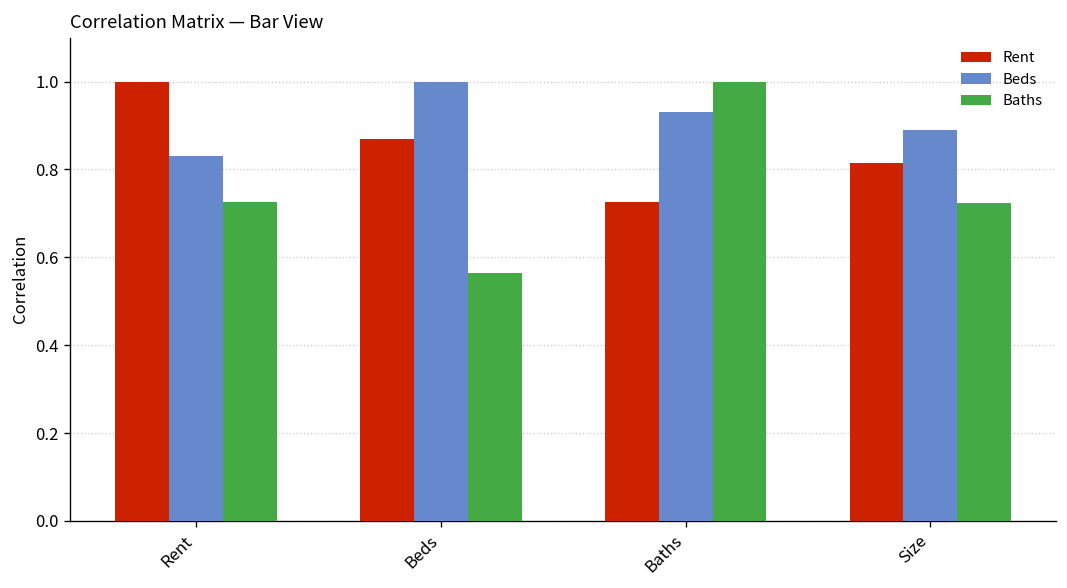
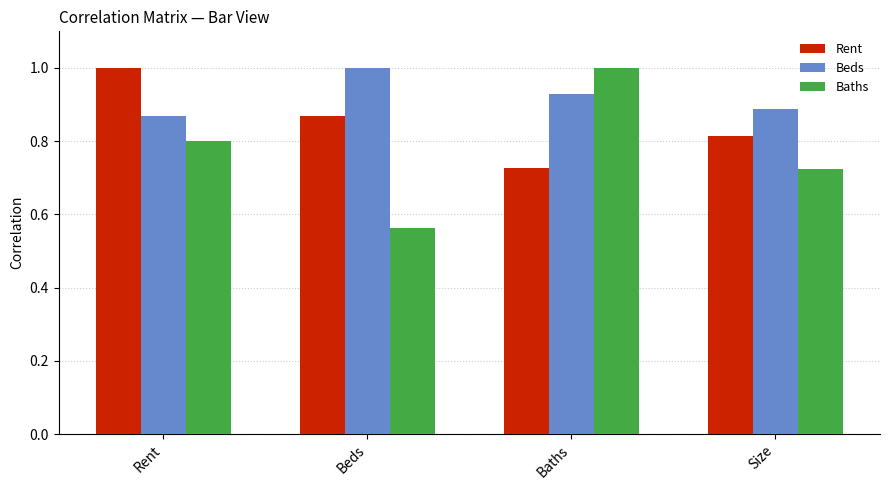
  {
    "Rent": {
      "Rent": 1.00,
      "Beds": 0.87,
      "Baths": 0.73,
      "Size": 0.81
    },
    "Beds": {
-     "Rent": 0.83,
+     "Rent": 0.87,
      "Beds": 1.00,
      "Baths": 0.93,
      "Size": 0.89
    },
    "Baths": {
-     "Rent": 0.73,
+     "Rent": 0.80,
      "Beds": 0.56,
      "Baths": 1.00,
      "Size": 0.72
    }
  }
